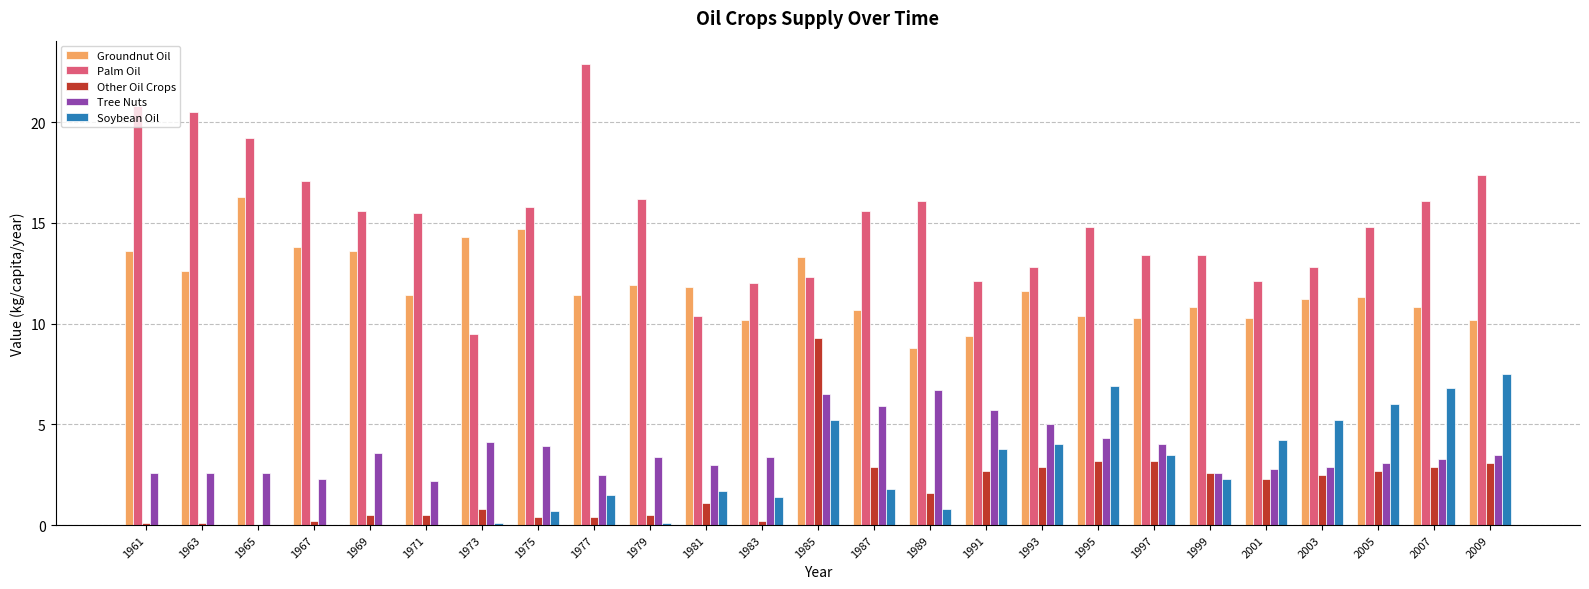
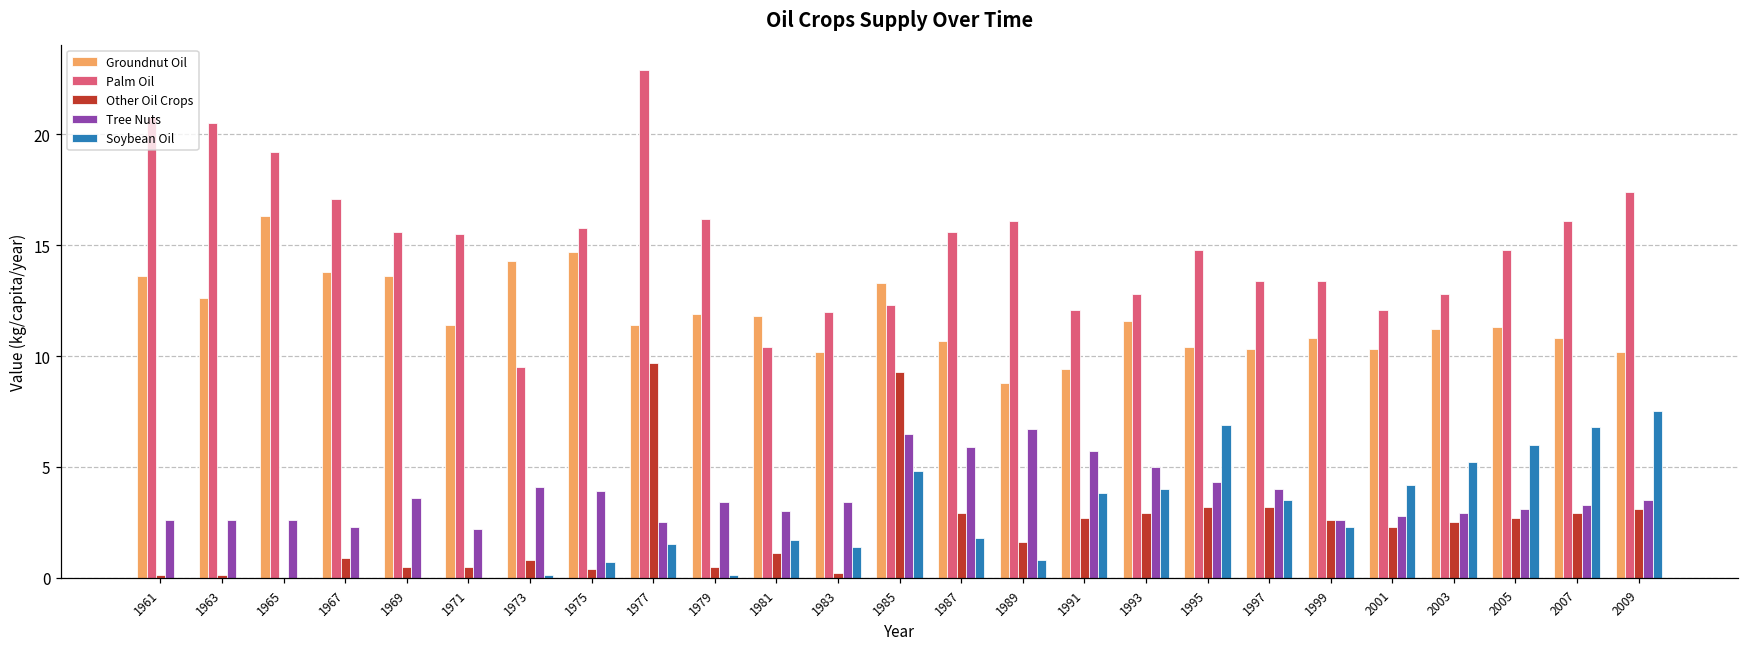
  {
    "Groundnut Oil": {
      "1961": 13.6,
      "1963": 12.6,
      "1965": 16.3,
      "1967": 13.8,
      "1969": 13.6,
      "1971": 11.4,
      "1973": 14.3,
      "1975": 14.7,
      "1977": 11.4,
      "1979": 11.9,
      "1981": 11.8,
      "1983": 10.2,
      "1985": 13.3,
      "1987": 10.7,
      "1989": 8.8,
      "1991": 9.4,
      "1993": 11.6,
      "1995": 10.4,
      "1997": 10.3,
      "1999": 10.8,
      "2001": 10.3,
      "2003": 11.2,
      "2005": 11.3,
      "2007": 10.8,
      "2009": 10.2
    },
    "Palm Oil": {
      "1963": 20.5,
      "1965": 19.2,
      "1967": 17.1,
      "1969": 15.6,
      "1971": 15.5,
      "1973": 9.5,
      "1975": 15.8,
      "1977": 22.9,
      "1979": 16.2,
      "1981": 10.4,
      "1983": 12.0,
      "1985": 12.3,
      "1987": 15.6,
      "1989": 16.1,
      "1991": 12.1,
      "1993": 12.8,
      "1995": 14.8,
      "1997": 13.4,
      "1999": 13.4,
      "2001": 12.1,
      "2003": 12.8,
      "2005": 14.8,
      "2007": 16.1,
      "2009": 17.4
    },
    "Other Oil Crops": {
      "1965": 0.0,
-     "1967": 0.2,
+     "1967": 0.9,
      "1969": 0.5,
      "1971": 0.5,
      "1973": 0.8,
      "1975": 0.4,
-     "1977": 0.4,
+     "1977": 9.7,
      "1979": 0.5,
      "1981": 1.1,
      "1983": 0.2,
      "1985": 9.3,
      "1987": 2.9,
      "1989": 1.6,
      "1991": 2.7,
      "1993": 2.9,
      "1995": 3.2,
      "1997": 3.2,
      "1999": 2.6,
      "2001": 2.3,
      "2003": 2.5,
      "2005": 2.7,
      "2007": 2.9,
      "2009": 3.1
    },
    "Tree Nuts": {
      "1961": 2.6,
      "1963": 2.6,
      "1965": 2.6,
      "1967": 2.3,
      "1969": 3.6,
      "1971": 2.2,
      "1973": 4.1,
      "1975": 3.9,
      "1977": 2.5,
      "1979": 3.4,
      "1981": 3.0,
      "1983": 3.4,
      "1985": 6.5,
      "1987": 5.9,
      "1989": 6.7,
      "1991": 5.7,
      "1993": 5.0,
      "1995": 4.3,
      "1997": 4.0,
      "1999": 2.6,
      "2001": 2.8,
      "2003": 2.9,
      "2005": 3.1,
      "2007": 3.3,
      "2009": 3.5
    },
    "Soybean Oil": {
      "1961": 0.0,
      "1963": 0.0,
      "1965": 0.0,
      "1967": 0.0,
      "1969": 0.0,
      "1971": 0.0,
      "1975": 0.7,
      "1977": 1.5,
      "1981": 1.7,
      "1983": 1.4,
-     "1985": 5.2,
+     "1985": 4.8,
      "1987": 1.8,
      "1989": 0.8,
      "1991": 3.8,
      "1993": 4.0,
      "1995": 6.9,
      "1997": 3.5,
      "1999": 2.3,
      "2001": 4.2,
      "2003": 5.2,
      "2005": 6.0,
      "2007": 6.8,
      "2009": 7.5
    }
  }
